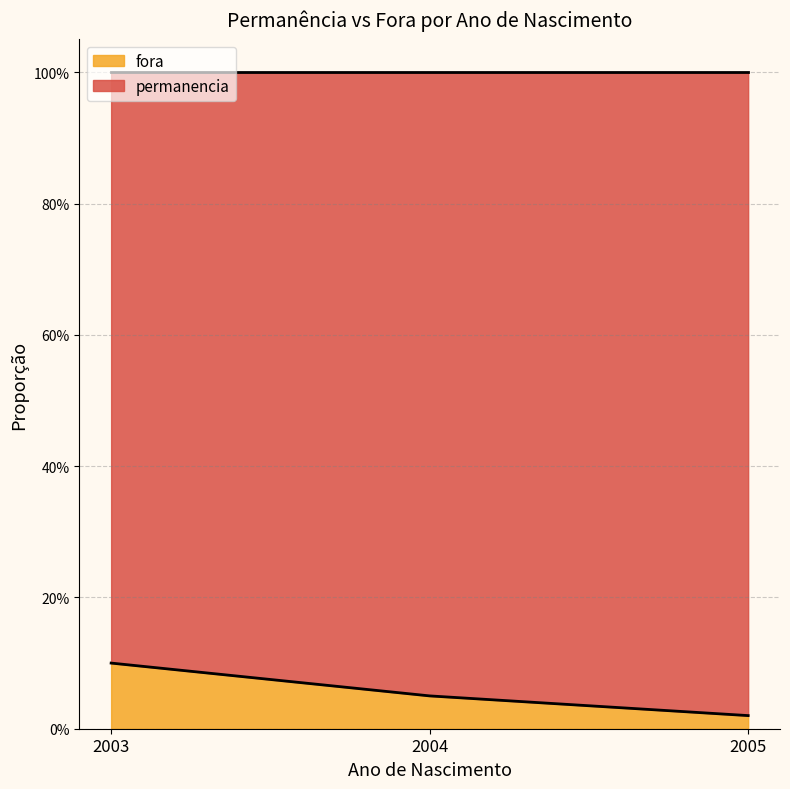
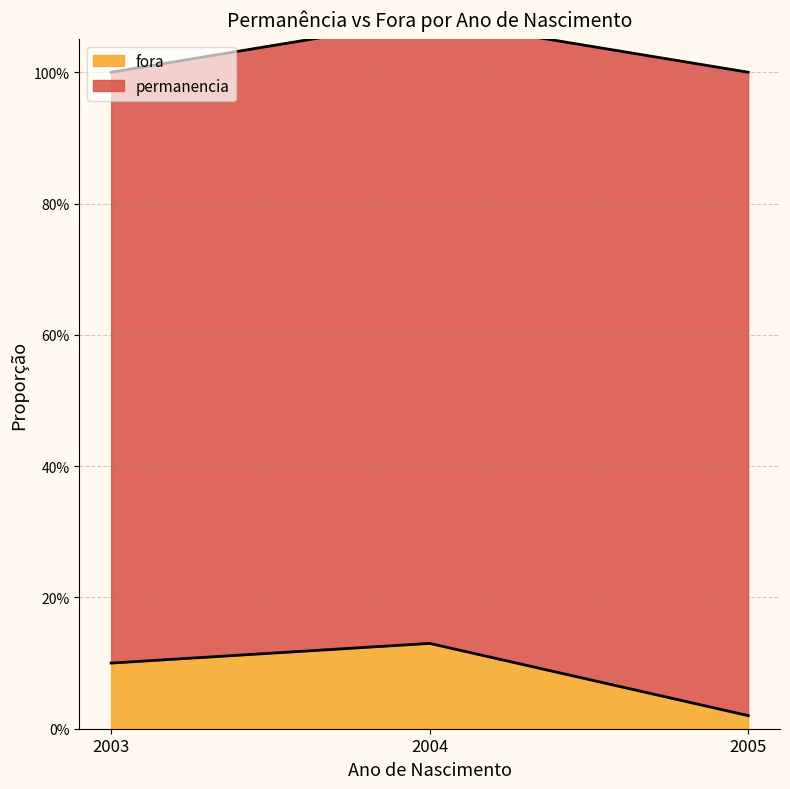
  {
    "fora": {
      "2003": "10%",
-     "2004": "5%",
+     "2004": "13%",
      "2005": "2%"
    },
    "permanencia": {
      "2005": "98%"
    }
  }
